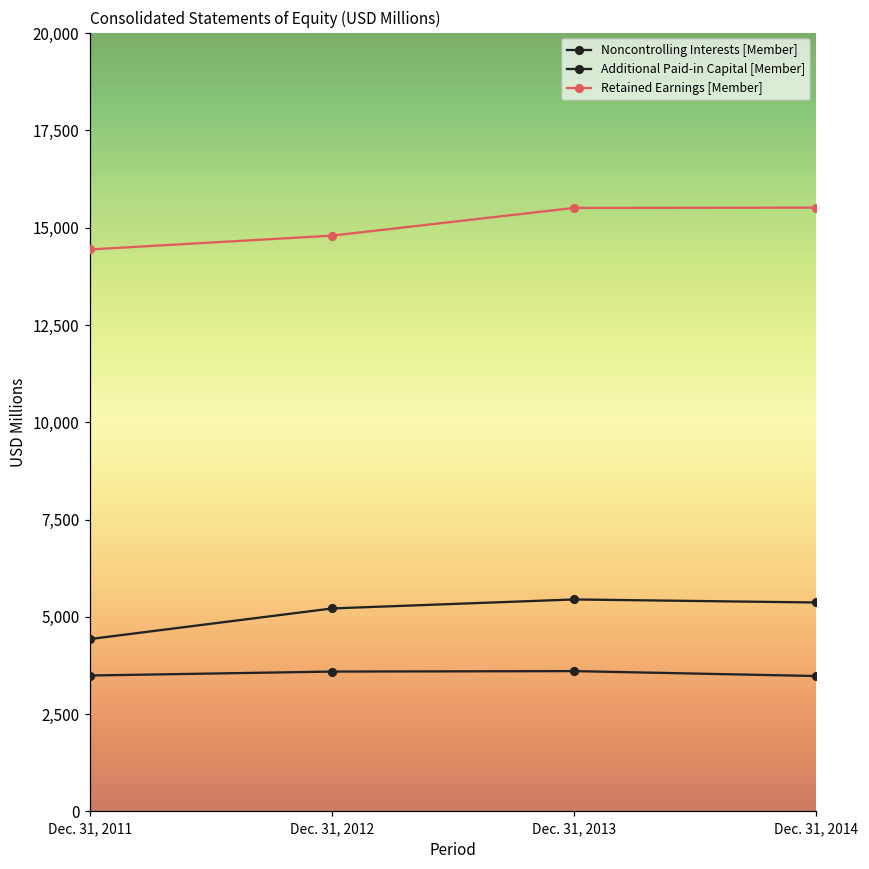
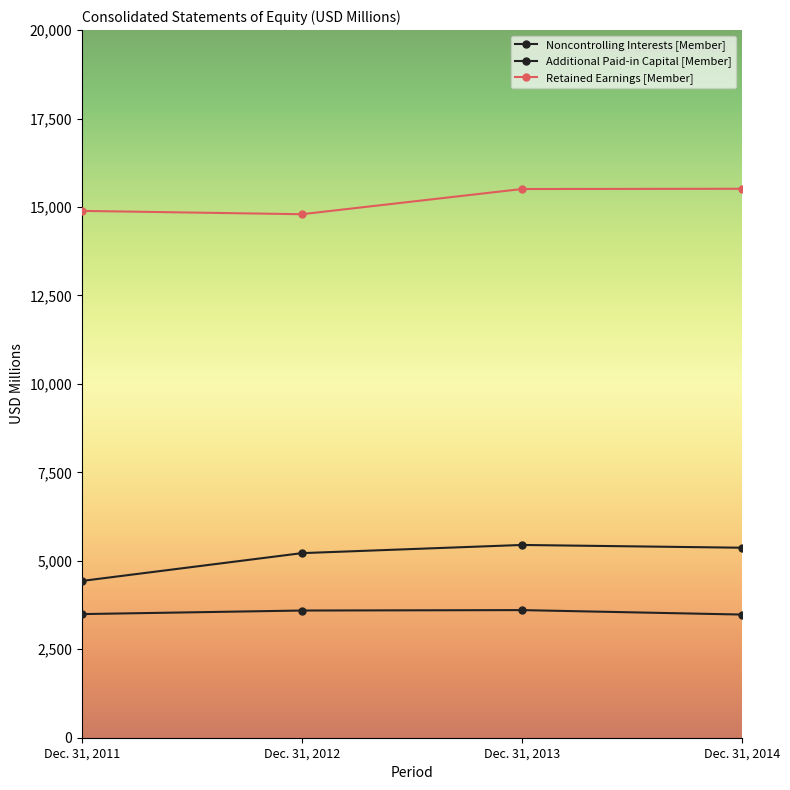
  {
    "Retained Earnings [Member]": {
-     "Dec. 31, 2011": "14,400",
+     "Dec. 31, 2011": "14,900",
      "Dec. 31, 2012": "14,800",
      "Dec. 31, 2013": "15,500",
      "Dec. 31, 2014": "15,500"
    }
  }
